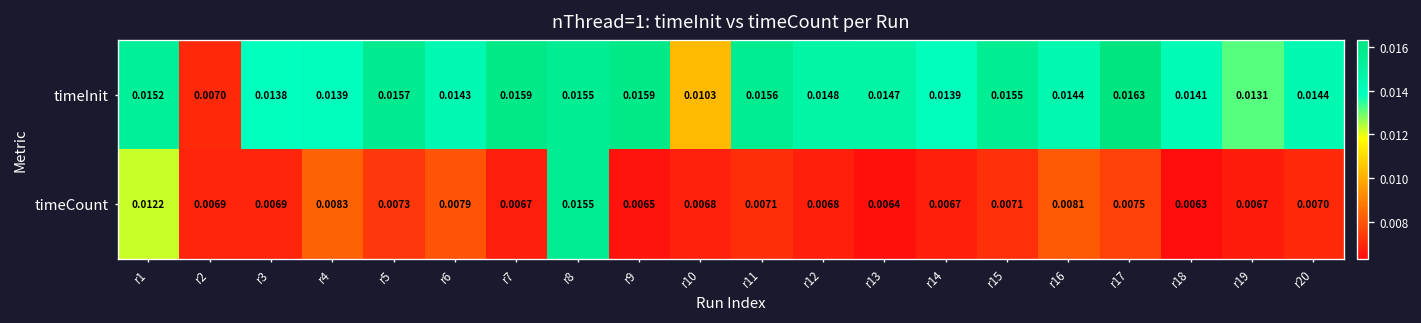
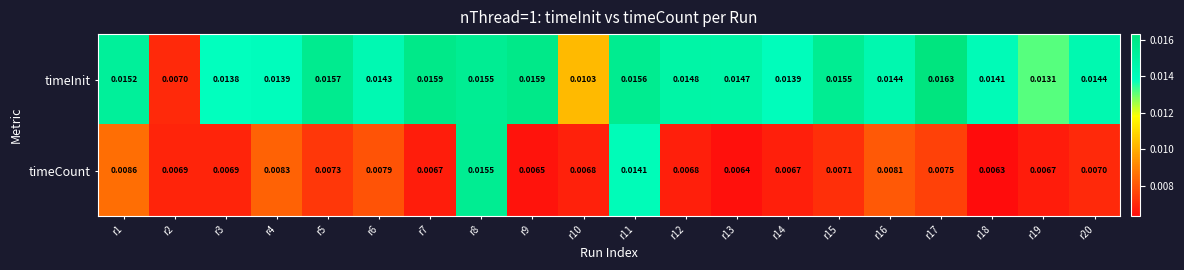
  {
    "timeInit": {
      "r1": 0.0152,
      "r2": 0.0070,
      "r3": 0.0138,
      "r4": 0.0139,
      "r5": 0.0157,
      "r6": 0.0143,
      "r7": 0.0159,
      "r8": 0.0155,
      "r9": 0.0159,
      "r10": 0.0103,
      "r11": 0.0156,
      "r12": 0.0148,
      "r13": 0.0147,
      "r14": 0.0139,
      "r15": 0.0155,
      "r16": 0.0144,
      "r17": 0.0163,
      "r18": 0.0141,
      "r19": 0.0131,
      "r20": 0.0144
    },
    "timeCount": {
-     "r1": 0.0122,
+     "r1": 0.0086,
      "r2": 0.0069,
      "r3": 0.0069,
      "r4": 0.0083,
      "r5": 0.0073,
      "r6": 0.0079,
      "r7": 0.0067,
      "r8": 0.0155,
      "r9": 0.0065,
      "r10": 0.0068,
-     "r11": 0.0071,
+     "r11": 0.0141,
      "r12": 0.0068,
      "r13": 0.0064,
      "r14": 0.0067,
      "r15": 0.0071,
      "r16": 0.0081,
      "r17": 0.0075,
      "r18": 0.0063,
      "r19": 0.0067,
      "r20": 0.0070
    }
  }
